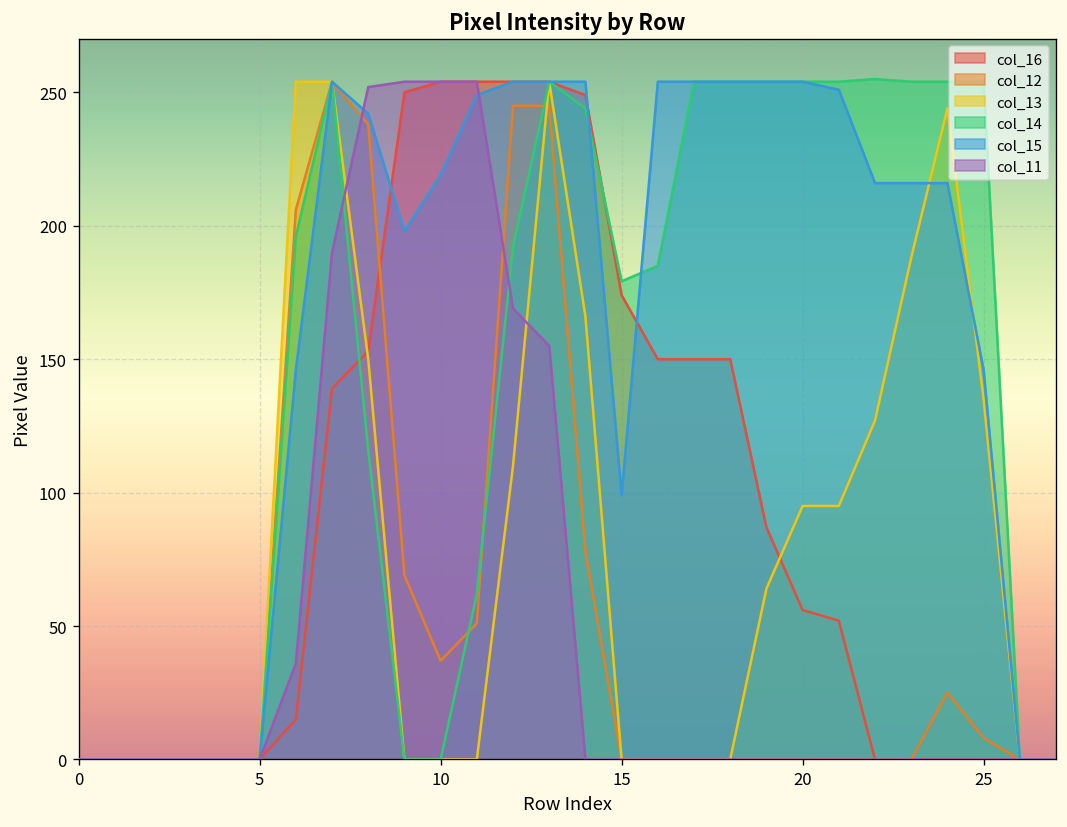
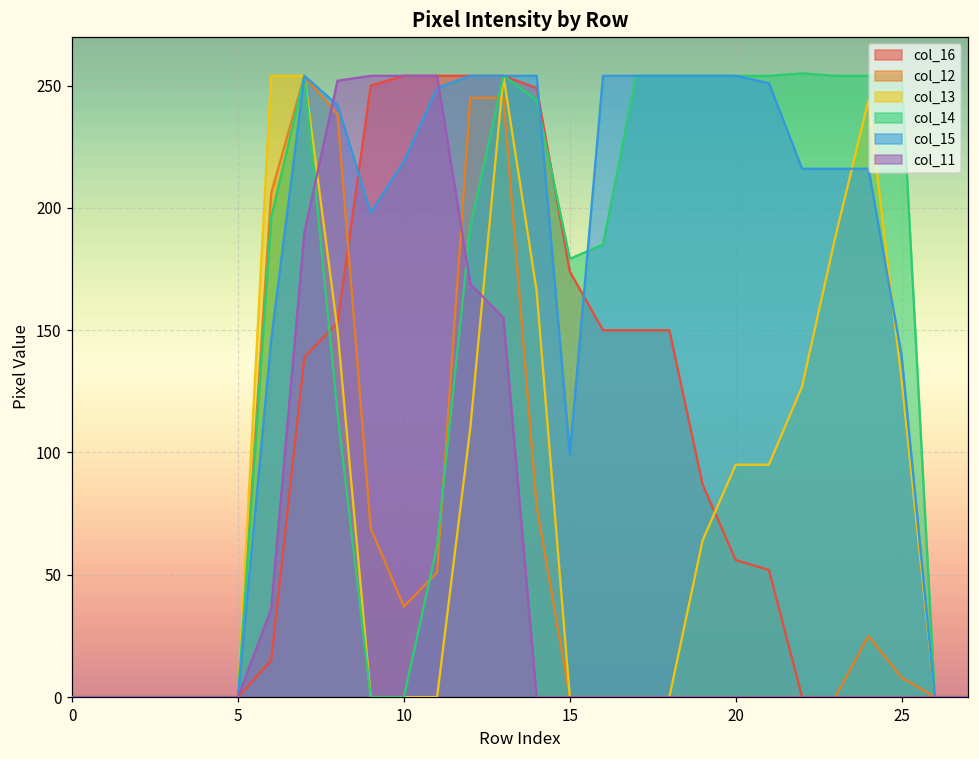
  {
    "col_13": {
      "20": 95,
-     "25": 135
+     "25": 129
    },
    "col_14": {
      "15": 179
    },
    "col_15": {
      "10": 219,
      "15": 99,
-     "25": 146
+     "25": 140
    }
  }
